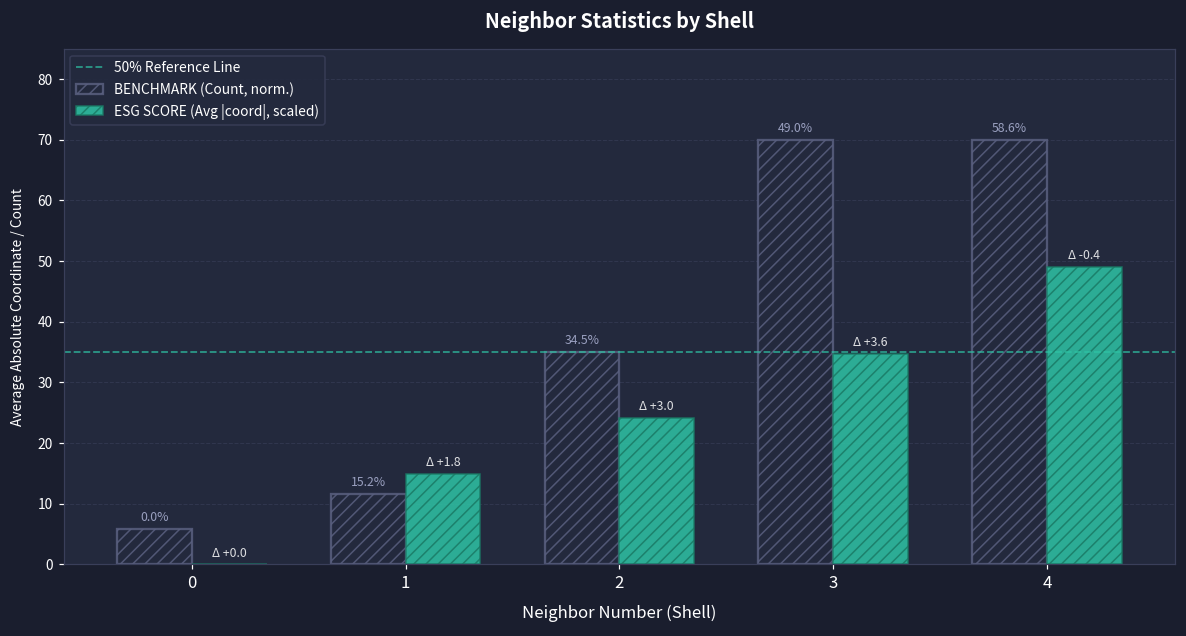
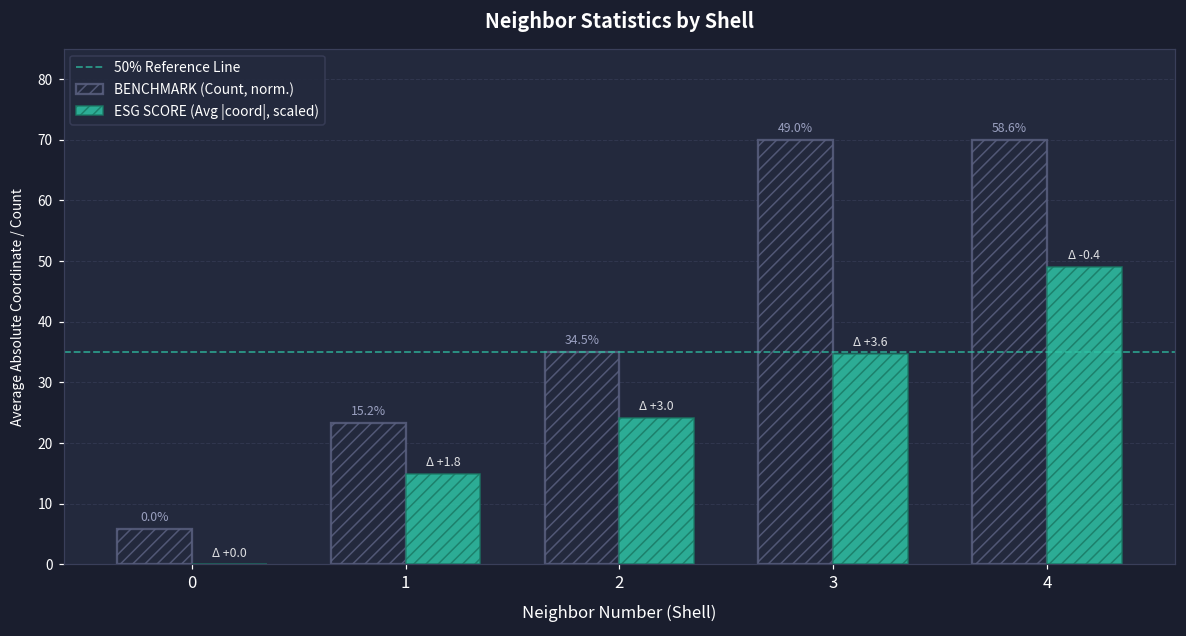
  {
    "BENCHMARK (Count, norm.)": {
-     "1": "12"
+     "1": "23"
    },
    "ESG SCORE (Avg |coord|, scaled)": {
      "0": "+0.0"
    }
  }
